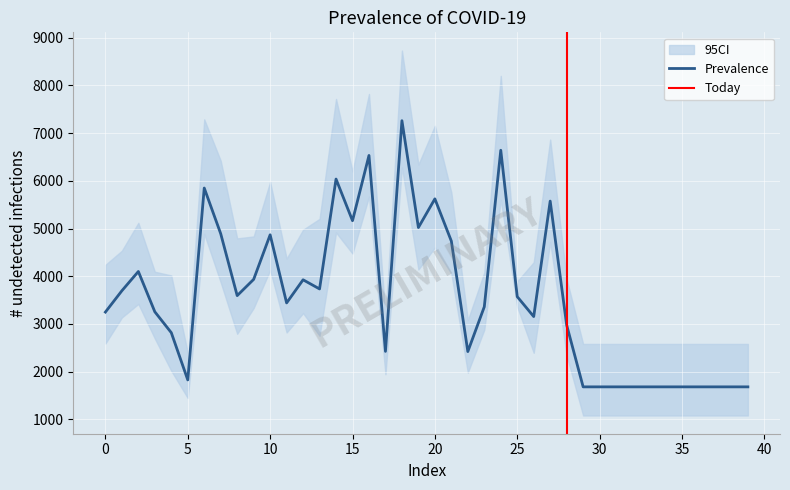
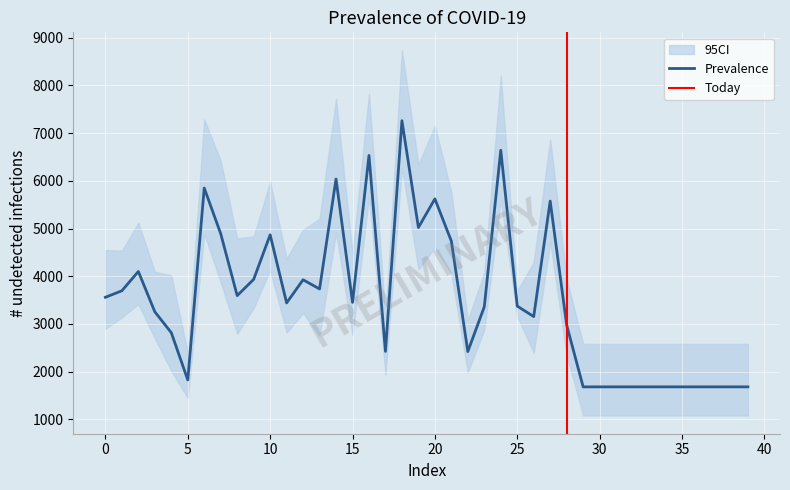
  {
    "Prevalence": {
-     "0": 3200,
+     "0": 3600,
      "5": 1800,
      "10": 4900,
-     "15": 5200,
+     "15": 3500,
      "20": 5600,
-     "25": 3600,
+     "25": 3400,
      "30": 1700,
      "35": 1700
    }
  }
